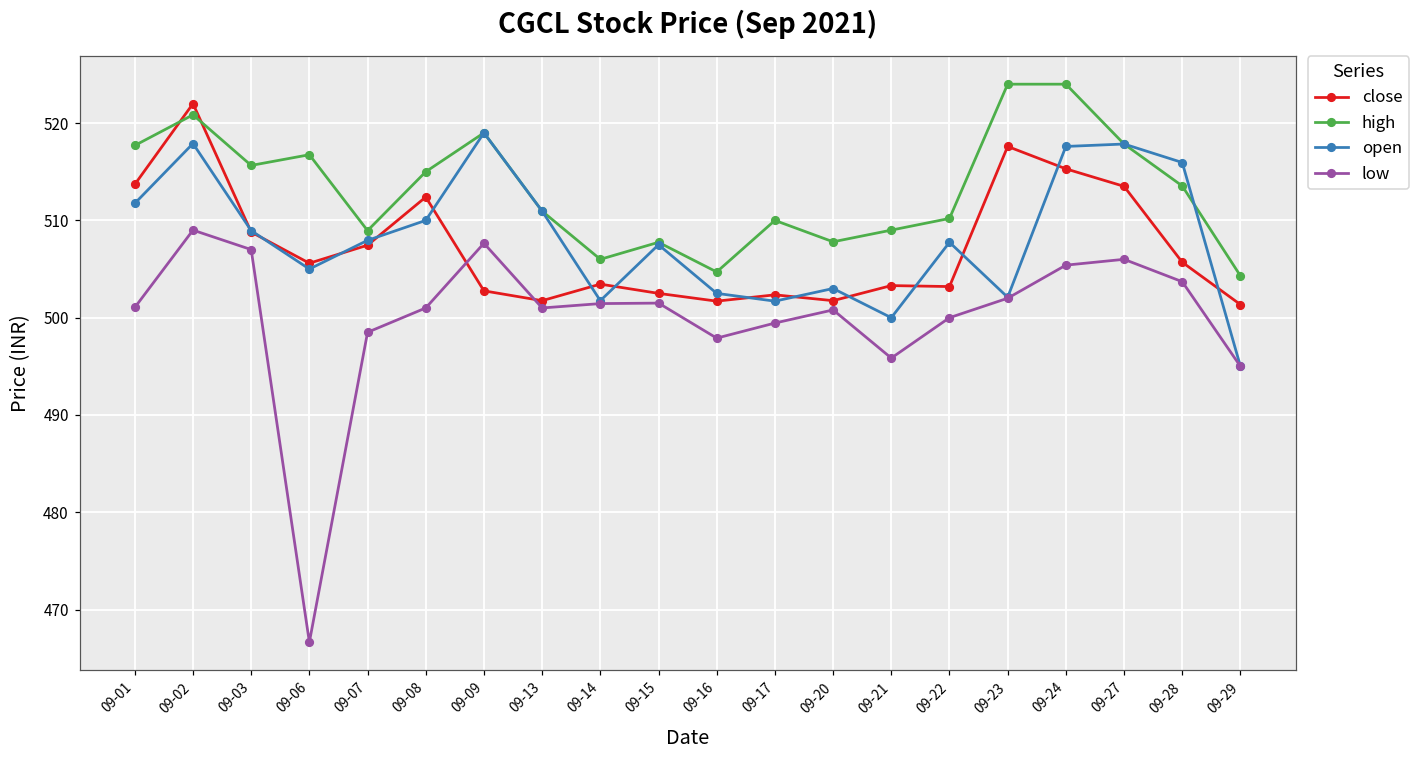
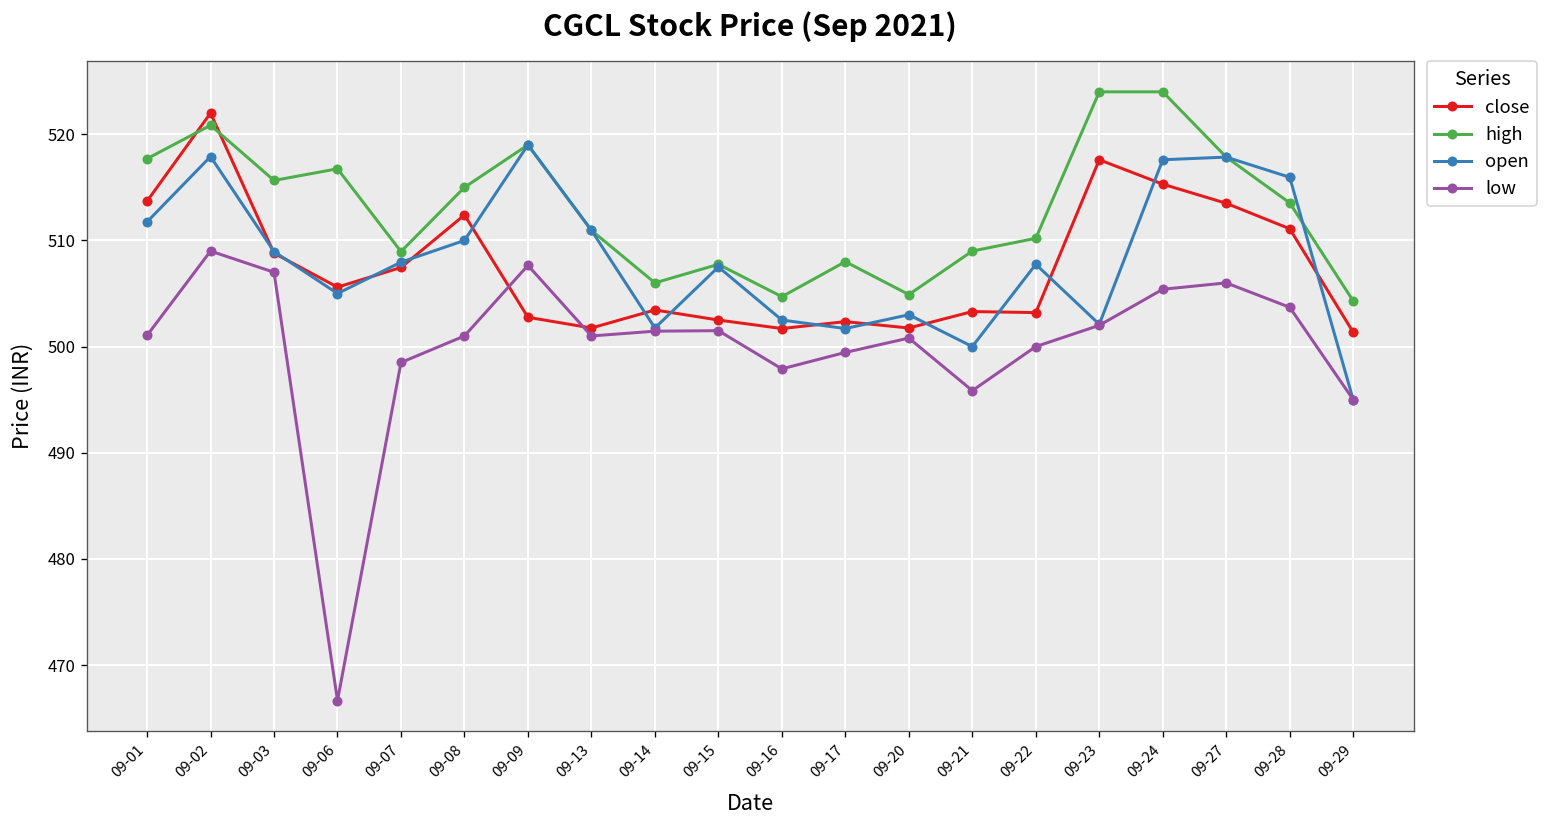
  {
    "close": {
      "09-01": 514,
      "09-02": 522,
      "09-06": 506,
      "09-07": 507,
      "09-08": 512,
      "09-09": 503,
      "09-13": 502,
      "09-14": 503,
      "09-15": 503,
      "09-16": 502,
      "09-17": 502,
      "09-20": 502,
      "09-21": 503,
      "09-22": 503,
      "09-23": 518,
      "09-24": 515,
      "09-27": 514,
-     "09-28": 506,
+     "09-28": 511,
      "09-29": 501
    },
    "high": {
      "09-01": 518,
      "09-02": 521,
      "09-03": 516,
      "09-06": 517,
      "09-07": 509,
      "09-08": 515,
      "09-14": 506,
      "09-16": 505,
-     "09-17": 510,
-     "09-20": 508,
+     "09-17": 508,
+     "09-20": 505,
      "09-21": 509,
      "09-22": 510,
      "09-23": 524,
      "09-24": 524,
      "09-28": 514,
      "09-29": 504
    },
    "open": {
      "09-01": 512,
      "09-02": 518,
      "09-06": 505,
      "09-07": 508,
      "09-08": 510,
      "09-14": 502,
      "09-16": 503,
      "09-17": 502,
      "09-20": 503,
      "09-21": 500,
      "09-22": 508,
      "09-24": 518,
      "09-28": 516
    },
    "low": {
      "09-01": 501,
      "09-02": 509,
      "09-03": 507,
      "09-06": 467,
      "09-07": 499,
      "09-08": 501,
      "09-09": 508,
      "09-13": 501,
      "09-14": 501,
      "09-15": 502,
      "09-16": 498,
      "09-17": 499,
      "09-20": 501,
      "09-21": 496,
      "09-22": 500,
      "09-24": 505,
      "09-27": 506,
      "09-28": 504
    }
  }
